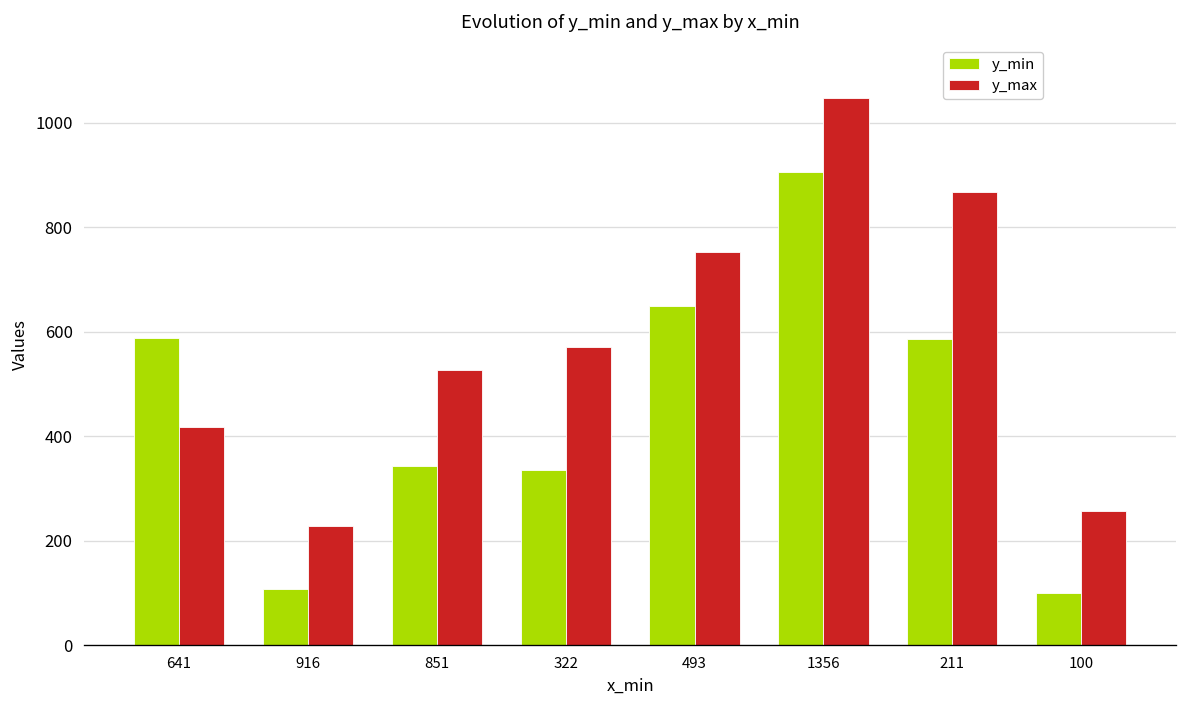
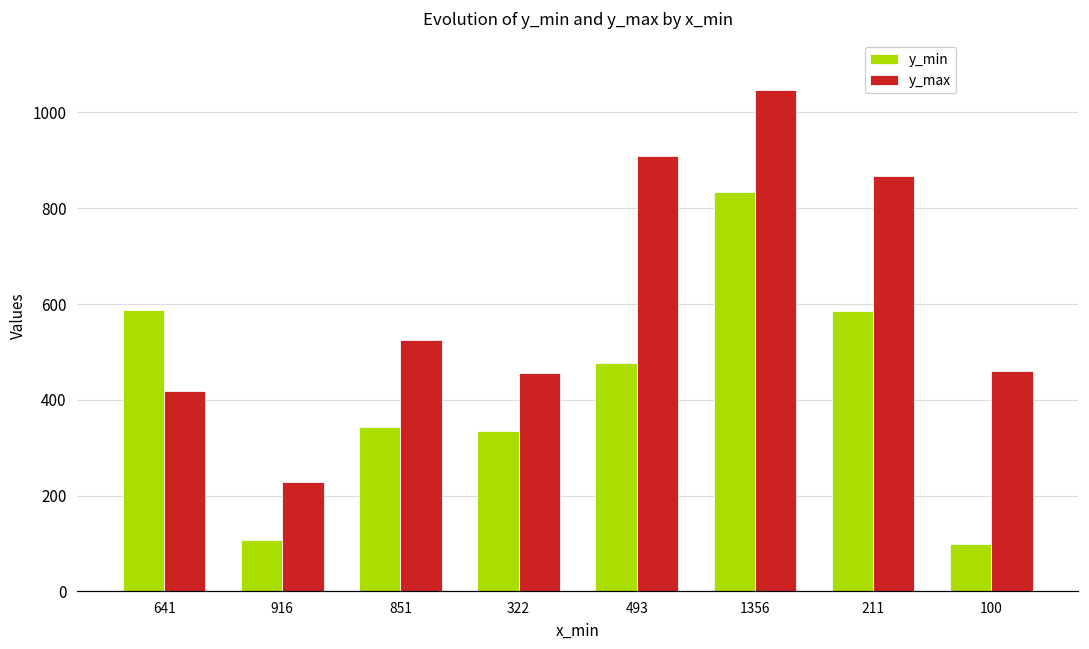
  {
    "y_min": {
      "641": 590,
      "916": 110,
      "851": 340,
      "322": 340,
-     "493": 650,
-     "1356": 910,
+     "493": 480,
+     "1356": 830,
      "211": 590,
      "100": 100
    },
    "y_max": {
      "641": 420,
      "916": 230,
      "851": 530,
-     "322": 570,
-     "493": 750,
+     "322": 460,
+     "493": 910,
      "1356": 1050,
      "211": 870,
-     "100": 260
+     "100": 460
    }
  }
